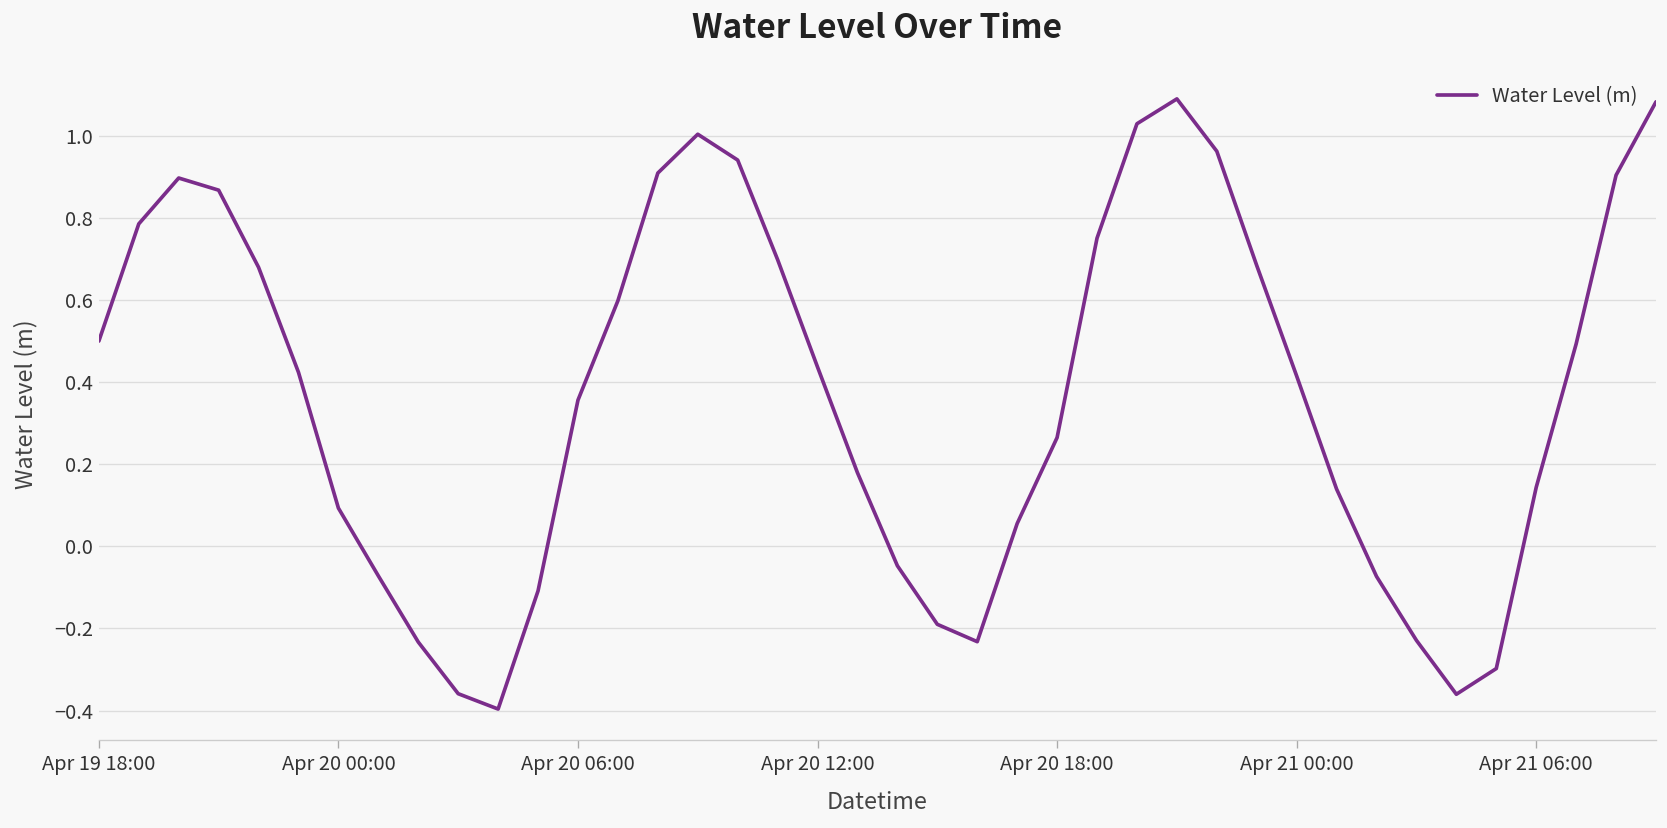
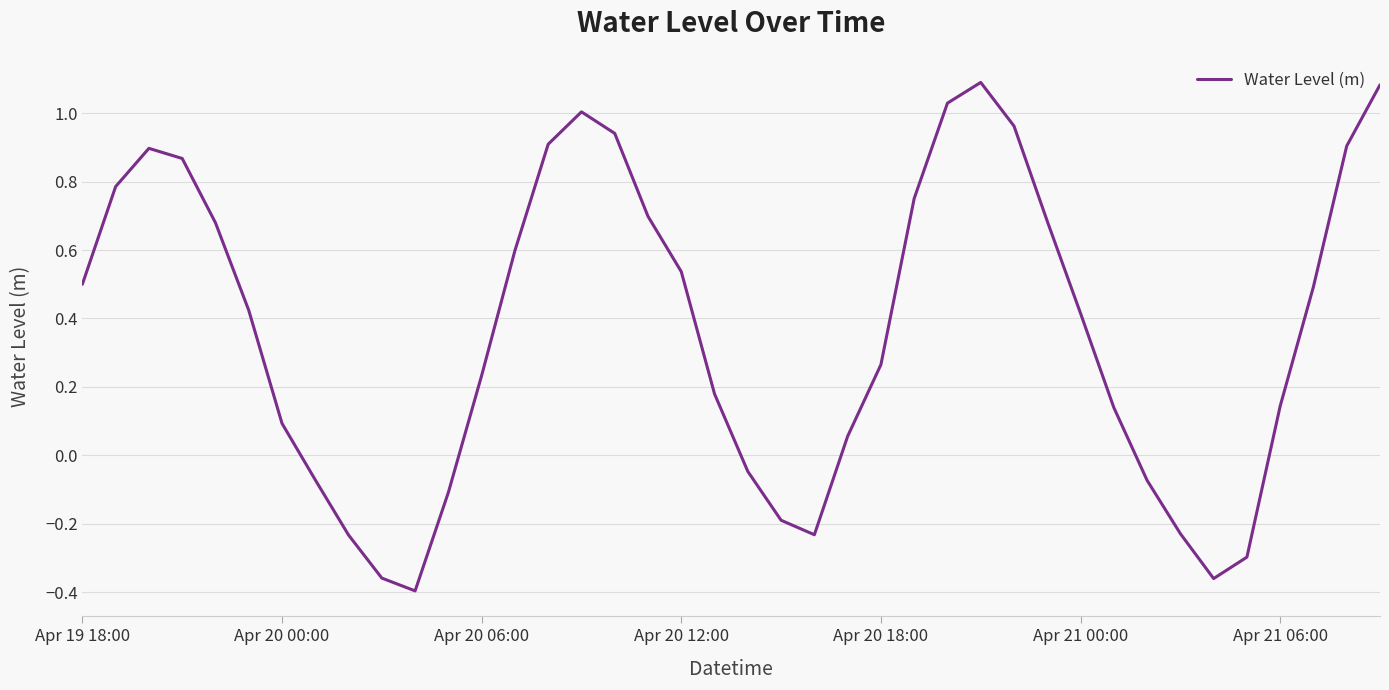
  {
    "Apr 19 18:00": 0.50,
    "Apr 20 00:00": 0.09,
-   "Apr 20 06:00": 0.36,
-   "Apr 20 12:00": 0.44,
+   "Apr 20 06:00": 0.23,
+   "Apr 20 12:00": 0.54,
    "Apr 20 18:00": 0.26,
    "Apr 21 00:00": 0.41,
    "Apr 21 06:00": 0.14
  }
